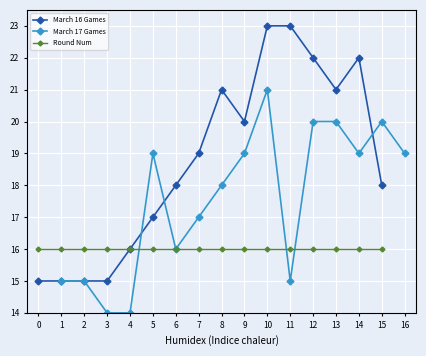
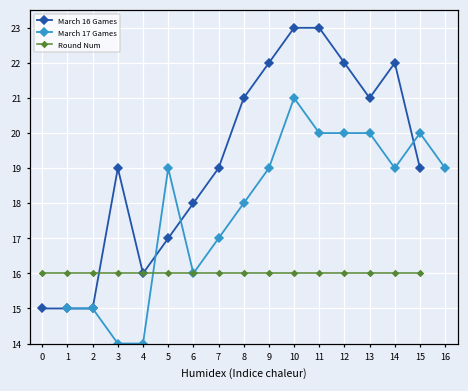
  {
    "March 16 Games": {
      "0": 15,
-     "3": 15,
+     "3": 19,
      "5": 17,
      "6": 18,
      "7": 19,
      "8": 21,
-     "9": 20,
+     "9": 22,
      "10": 23,
      "11": 23,
      "12": 22,
      "13": 21,
      "14": 22,
-     "15": 18
+     "15": 19
    },
    "March 17 Games": {
      "3": 14,
      "4": 14,
      "5": 19,
      "7": 17,
      "8": 18,
      "9": 19,
      "10": 21,
-     "11": 15,
+     "11": 20,
      "12": 20,
      "13": 20,
      "14": 19,
      "15": 20,
      "16": 19
    },
    "Round Num": {
      "0": 16,
      "1": 16,
      "2": 16,
      "3": 16,
      "5": 16,
      "7": 16,
      "8": 16,
      "9": 16,
      "10": 16,
      "11": 16,
      "12": 16,
      "13": 16,
      "14": 16,
      "15": 16
    }
  }
